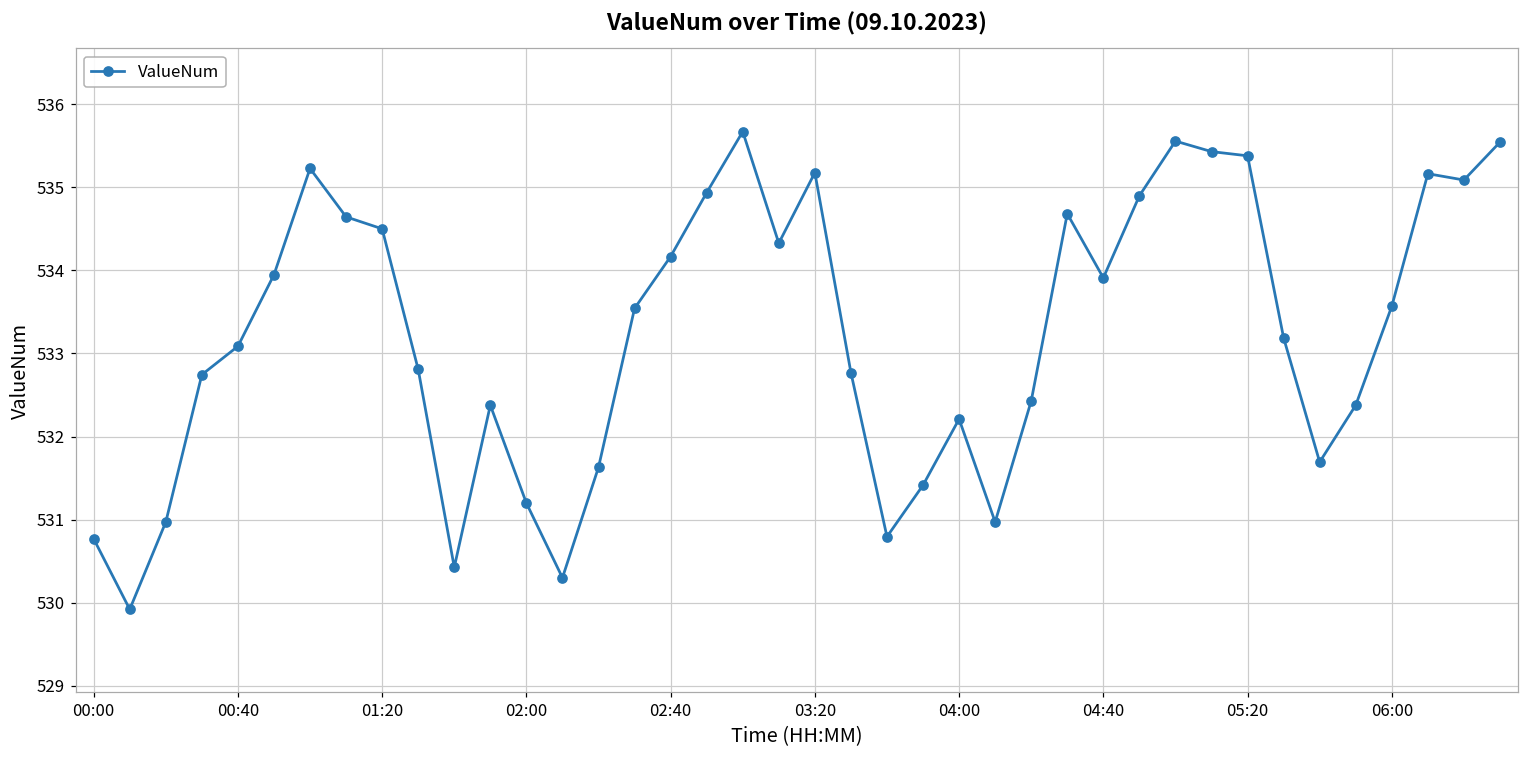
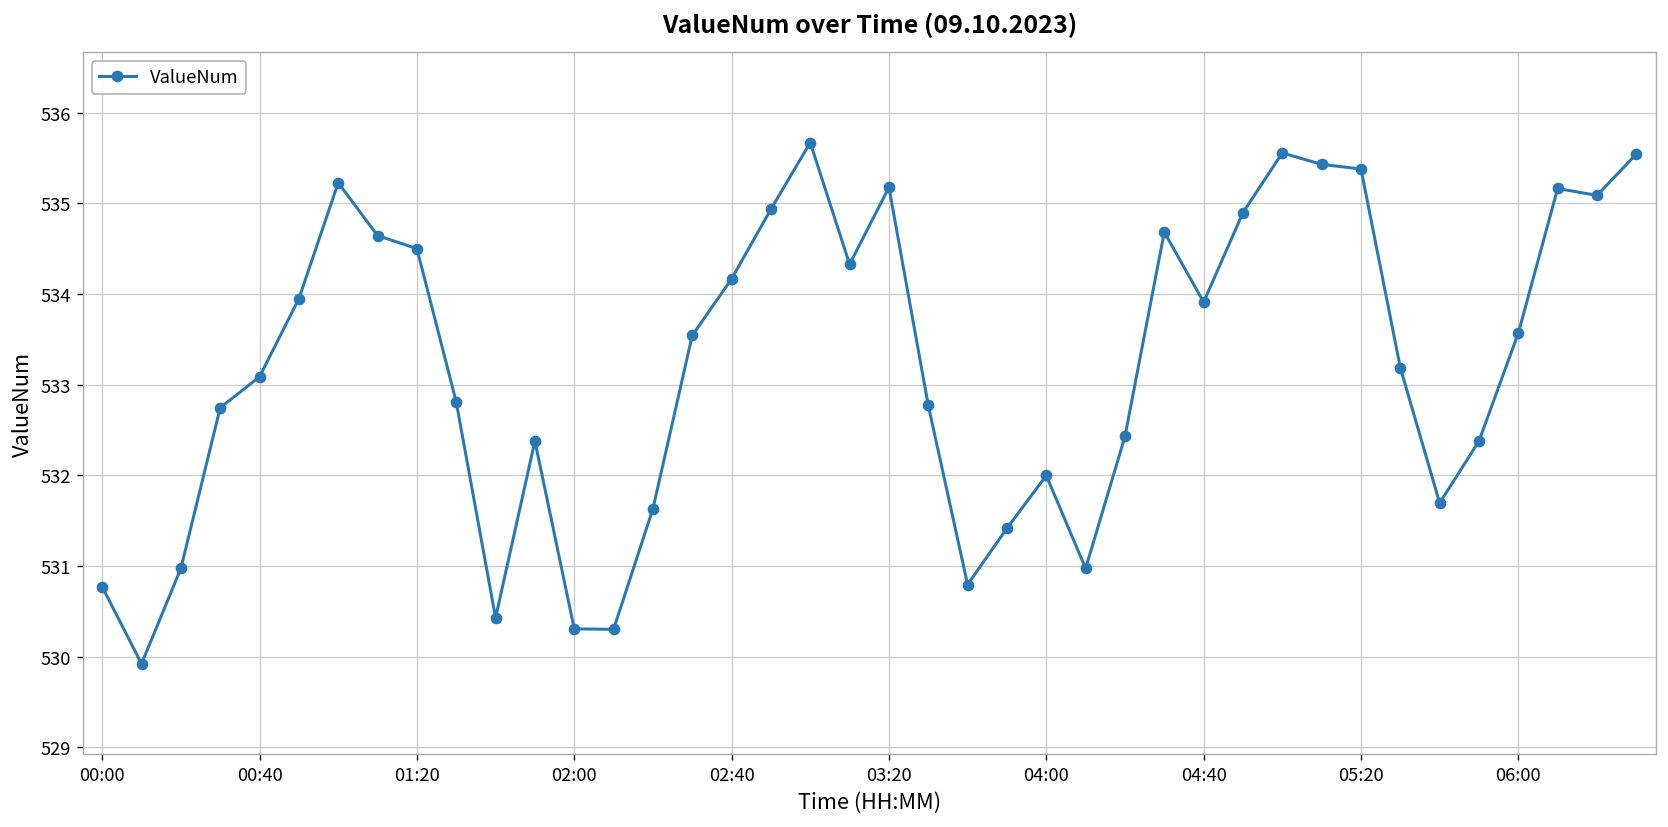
  {
    "00:00": 530.8,
    "00:40": 533.1,
    "01:20": 534.5,
-   "02:00": 531.2,
+   "02:00": 530.3,
    "02:40": 534.2,
    "03:20": 535.2,
-   "04:00": 532.2,
+   "04:00": 532.0,
    "04:40": 533.9,
    "05:20": 535.4,
    "06:00": 533.6
  }
